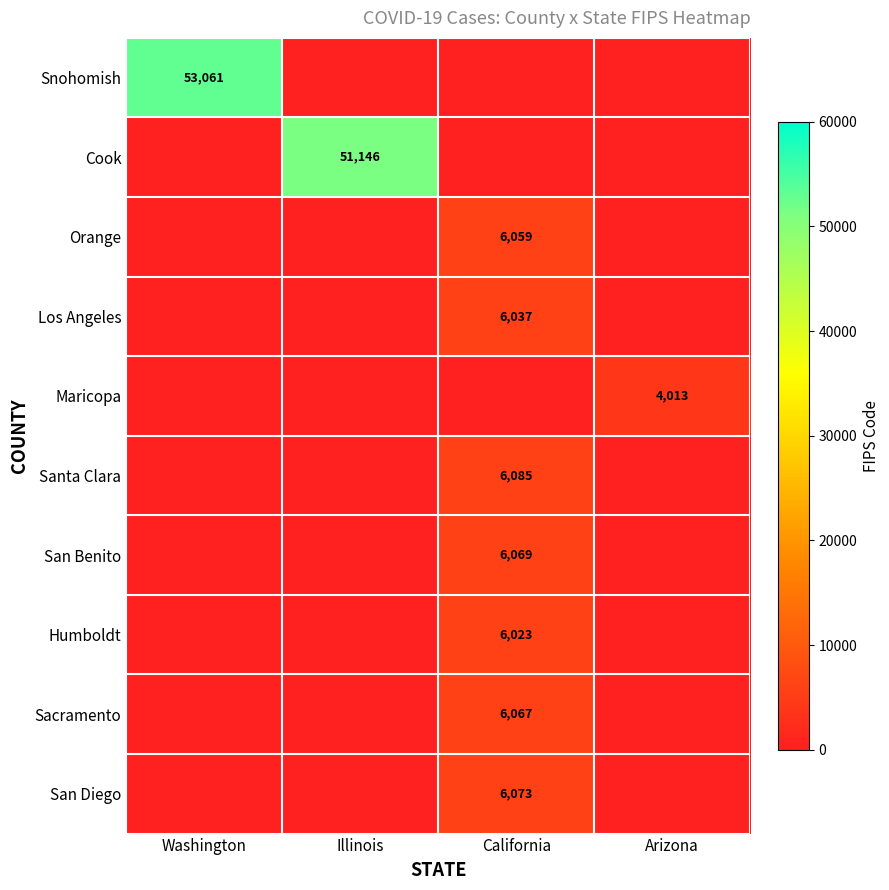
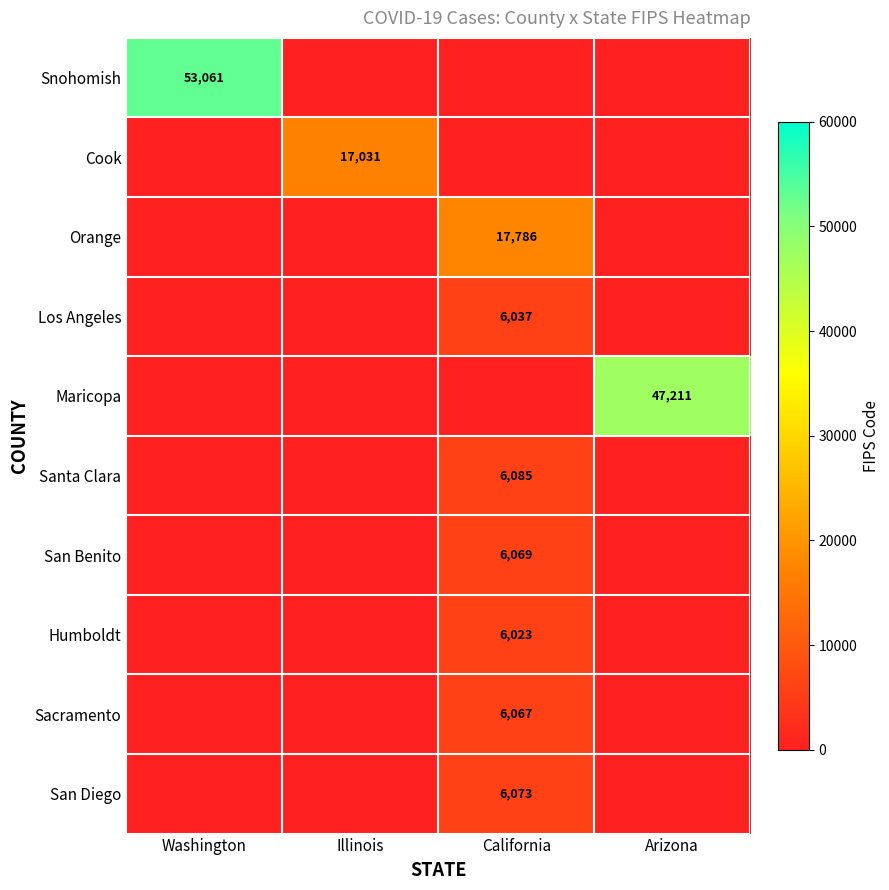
  {
    "Snohomish": {
      "Washington": "53,061"
    },
    "Cook": {
-     "Illinois": "51,146"
+     "Illinois": "17,031"
    },
    "Orange": {
-     "California": "6,059"
+     "California": "17,786"
    },
    "Los Angeles": {
      "California": "6,037"
    },
    "Maricopa": {
-     "Arizona": "4,013"
+     "Arizona": "47,211"
    },
    "Santa Clara": {
      "California": "6,085"
    },
    "San Benito": {
      "California": "6,069"
    },
    "Humboldt": {
      "California": "6,023"
    },
    "Sacramento": {
      "California": "6,067"
    },
    "San Diego": {
      "California": "6,073"
    }
  }
